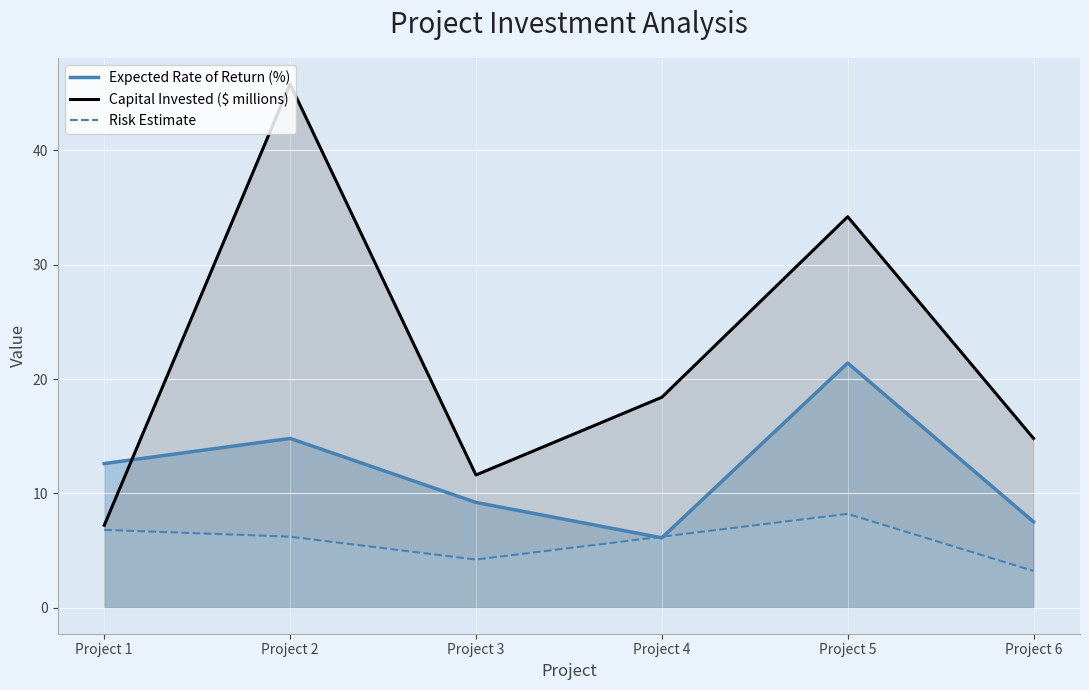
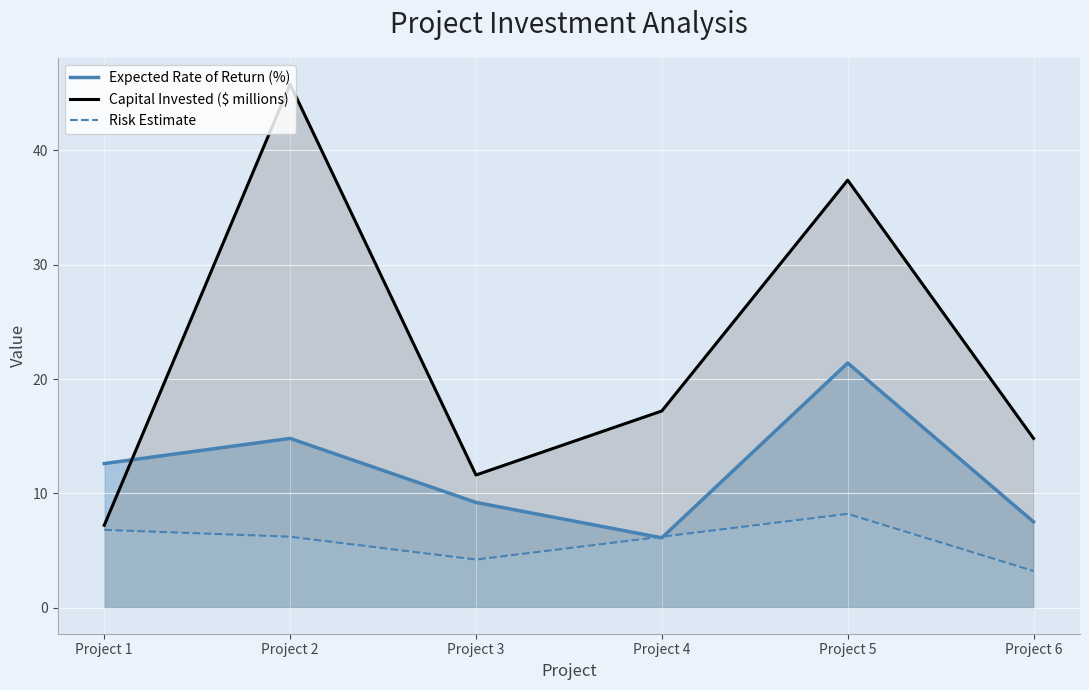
  {
    "Capital Invested ($ millions)": {
      "Project 1": 7.2,
      "Project 3": 11.6,
-     "Project 4": 18.4,
-     "Project 5": 34.2,
+     "Project 4": 17.2,
+     "Project 5": 37.4,
      "Project 6": 14.8
    }
  }
